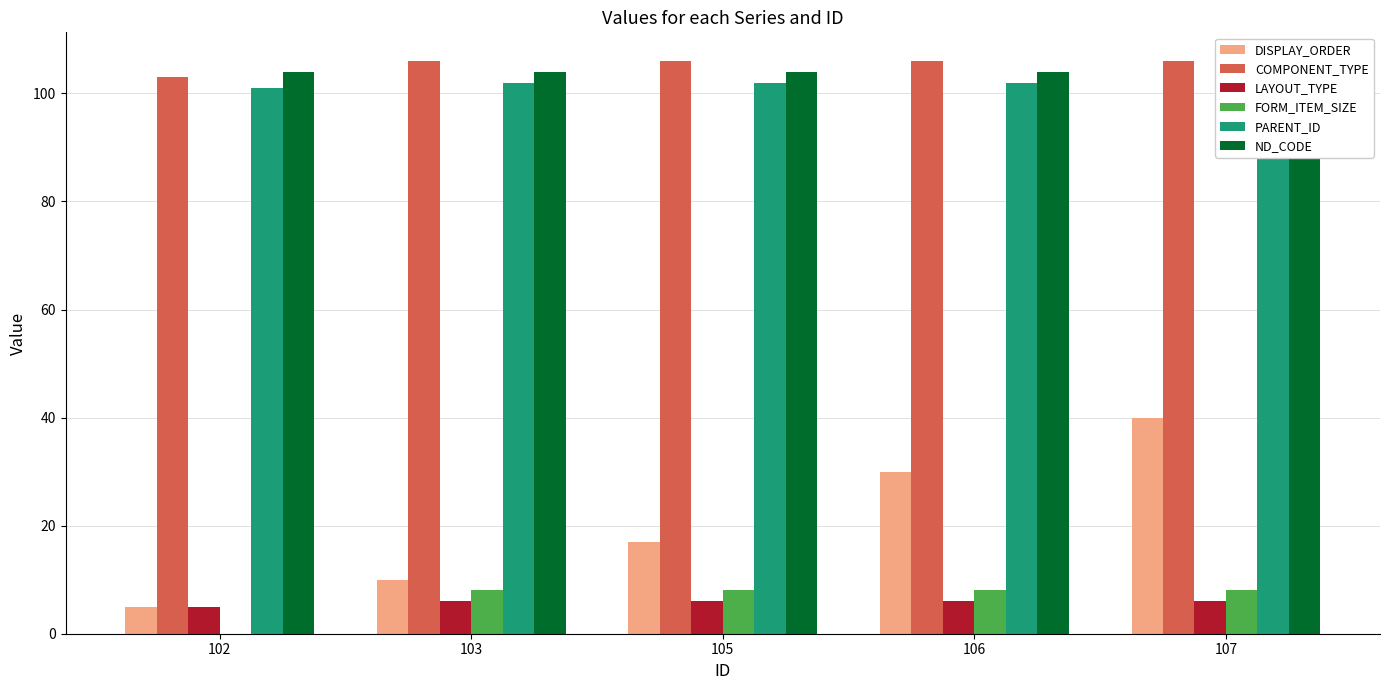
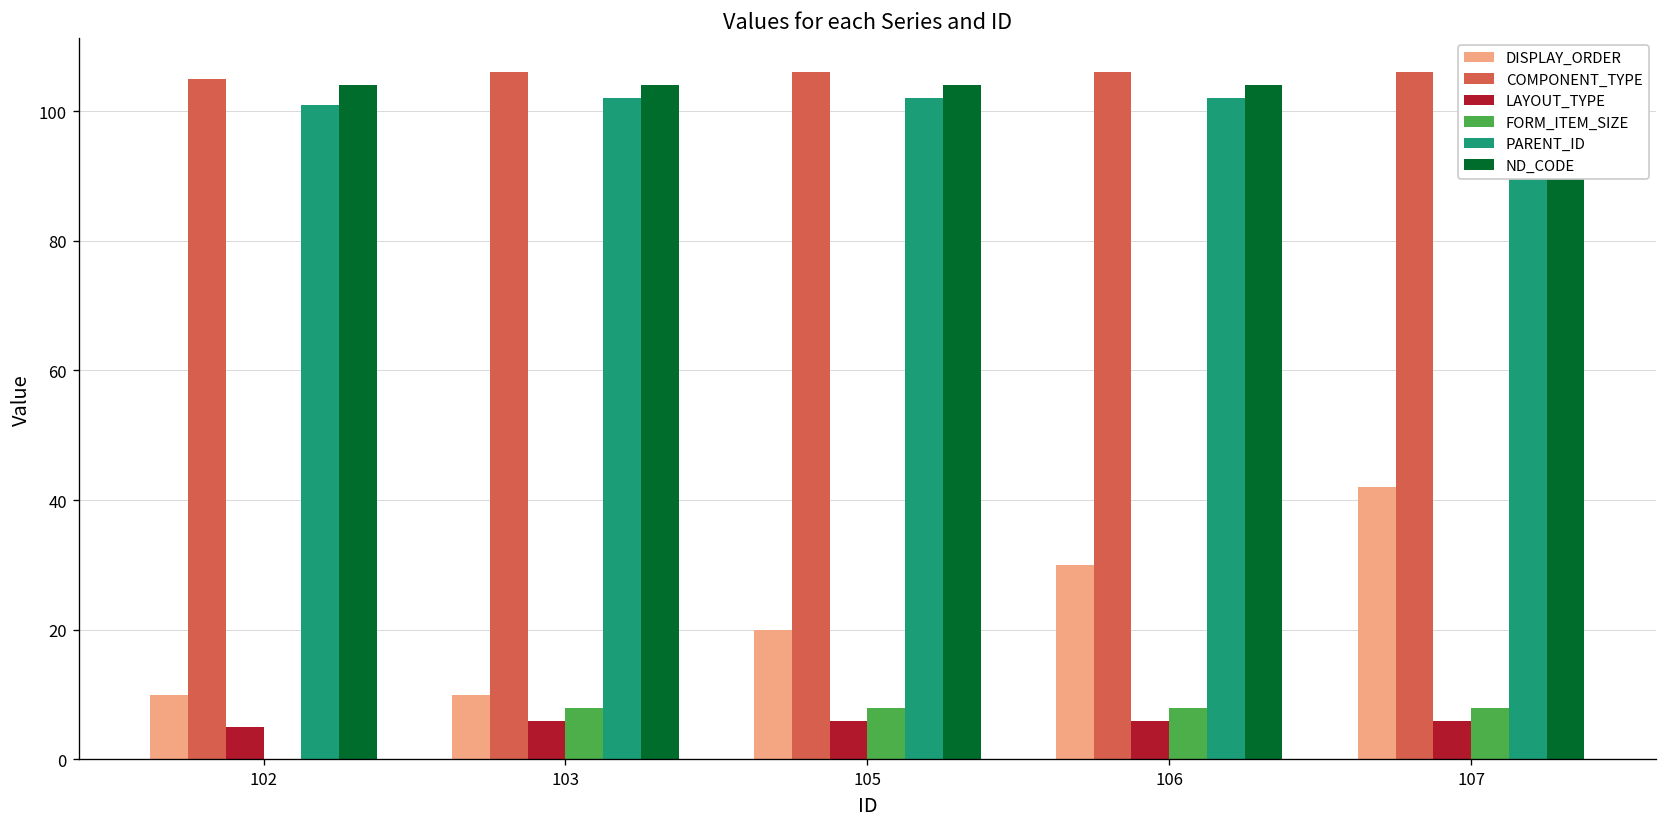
  {
    "DISPLAY_ORDER": {
-     "102": 5,
+     "102": 10,
      "103": 10,
-     "105": 17,
+     "105": 20,
      "106": 30,
-     "107": 40
+     "107": 42
    },
    "COMPONENT_TYPE": {
-     "102": 103,
+     "102": 105,
      "103": 106,
      "105": 106,
      "106": 106,
      "107": 106
    },
    "LAYOUT_TYPE": {
      "102": 5,
      "103": 6,
      "105": 6,
      "106": 6,
      "107": 6
    },
    "FORM_ITEM_SIZE": {
      "102": 0,
      "103": 8,
      "105": 8,
      "106": 8,
      "107": 8
    },
    "PARENT_ID": {
      "102": 101,
      "103": 102,
      "105": 102,
      "106": 102
    },
    "ND_CODE": {
      "102": 104,
      "103": 104,
      "105": 104,
      "106": 104
    }
  }
